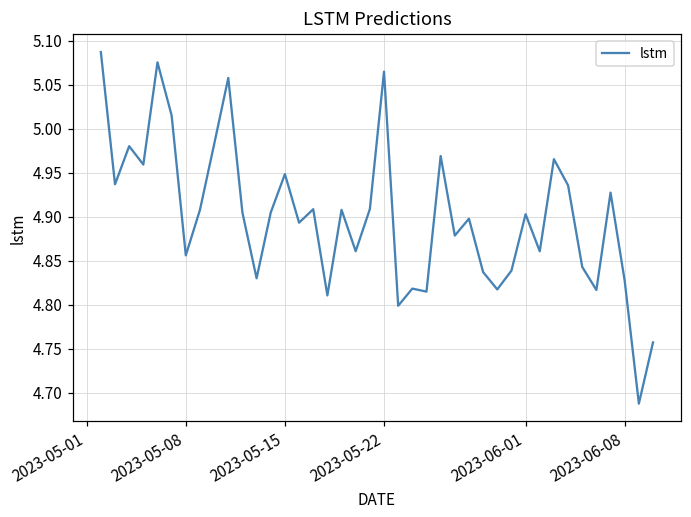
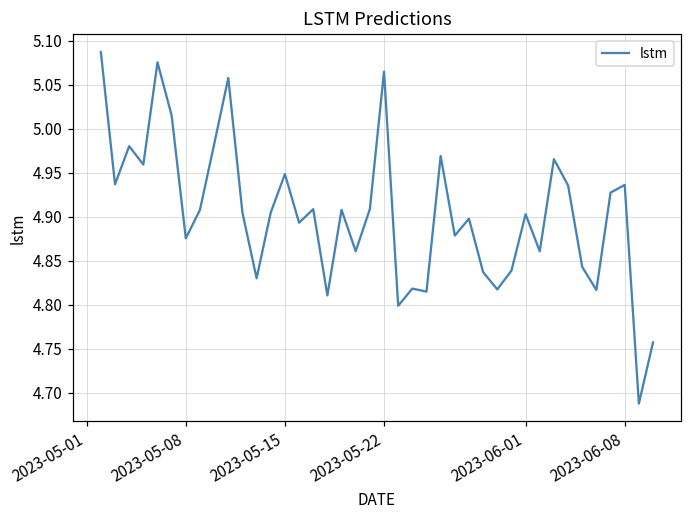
  {
-   "2023-05-08": 4.86,
+   "2023-05-08": 4.88,
    "2023-05-15": 4.95,
    "2023-05-22": 5.06,
    "2023-06-01": 4.90,
-   "2023-06-08": 4.83
+   "2023-06-08": 4.94
  }
